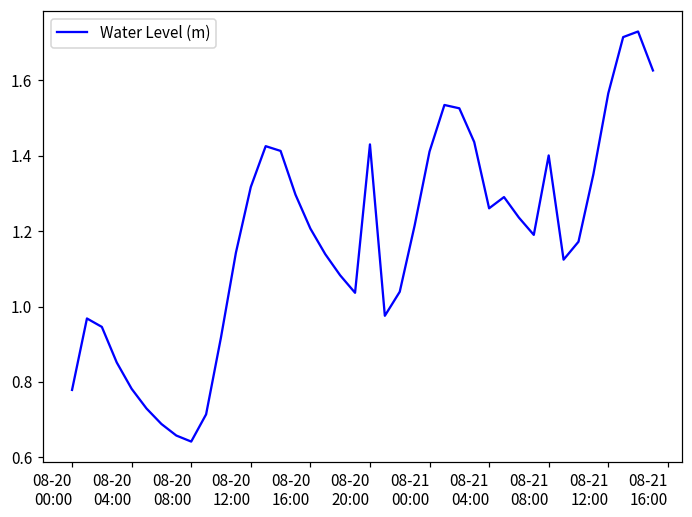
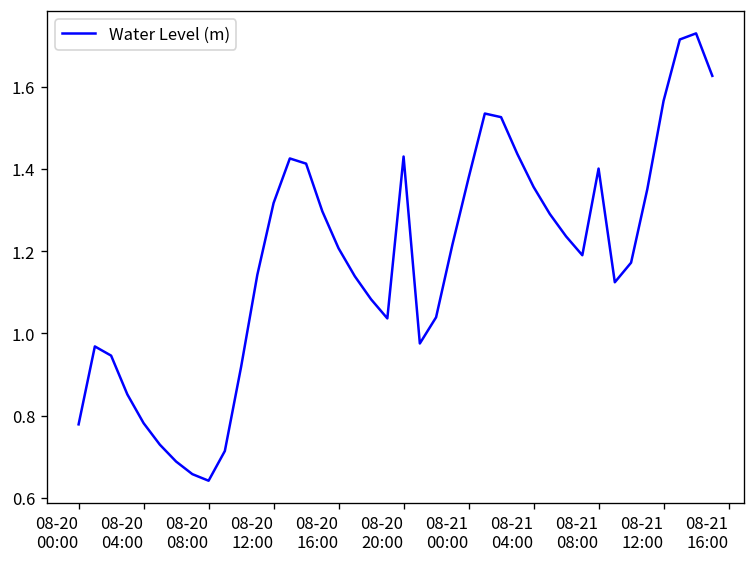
  {
    "08-20 00:00": 0.78,
    "08-20 04:00": 0.78,
    "08-20 08:00": 0.64,
    "08-20 12:00": 1.32,
    "08-20 16:00": 1.21,
    "08-20 20:00": 1.43,
-   "08-21 00:00": 1.41,
-   "08-21 04:00": 1.26,
+   "08-21 00:00": 1.38,
+   "08-21 04:00": 1.36,
    "08-21 08:00": 1.40,
    "08-21 12:00": 1.57
  }
